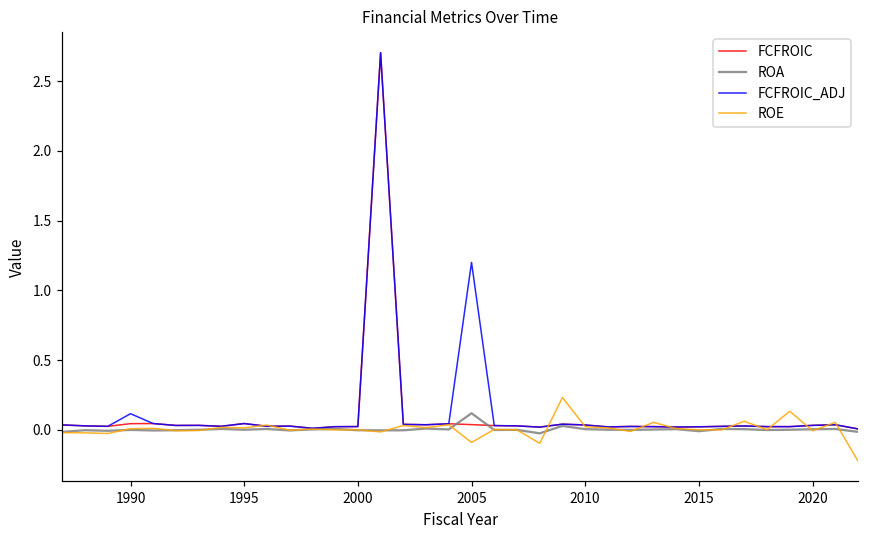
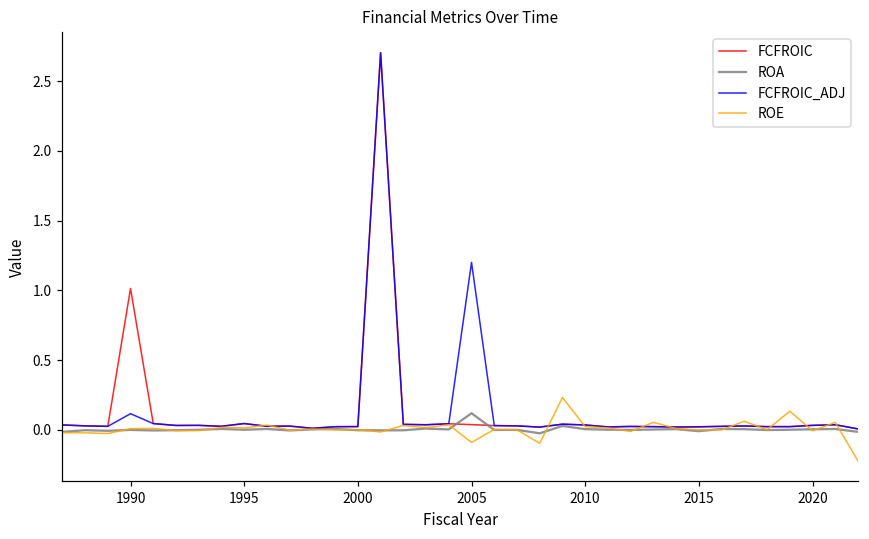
  {
    "FCFROIC": {
-     "1990": 0.04,
+     "1990": 1.01,
      "2005": 0.04
    },
    "ROA": {
      "2005": 0.12
    },
    "FCFROIC_ADJ": {
      "1990": 0.12,
      "2005": 1.20
    },
    "ROE": {
      "2005": -0.09
    }
  }
